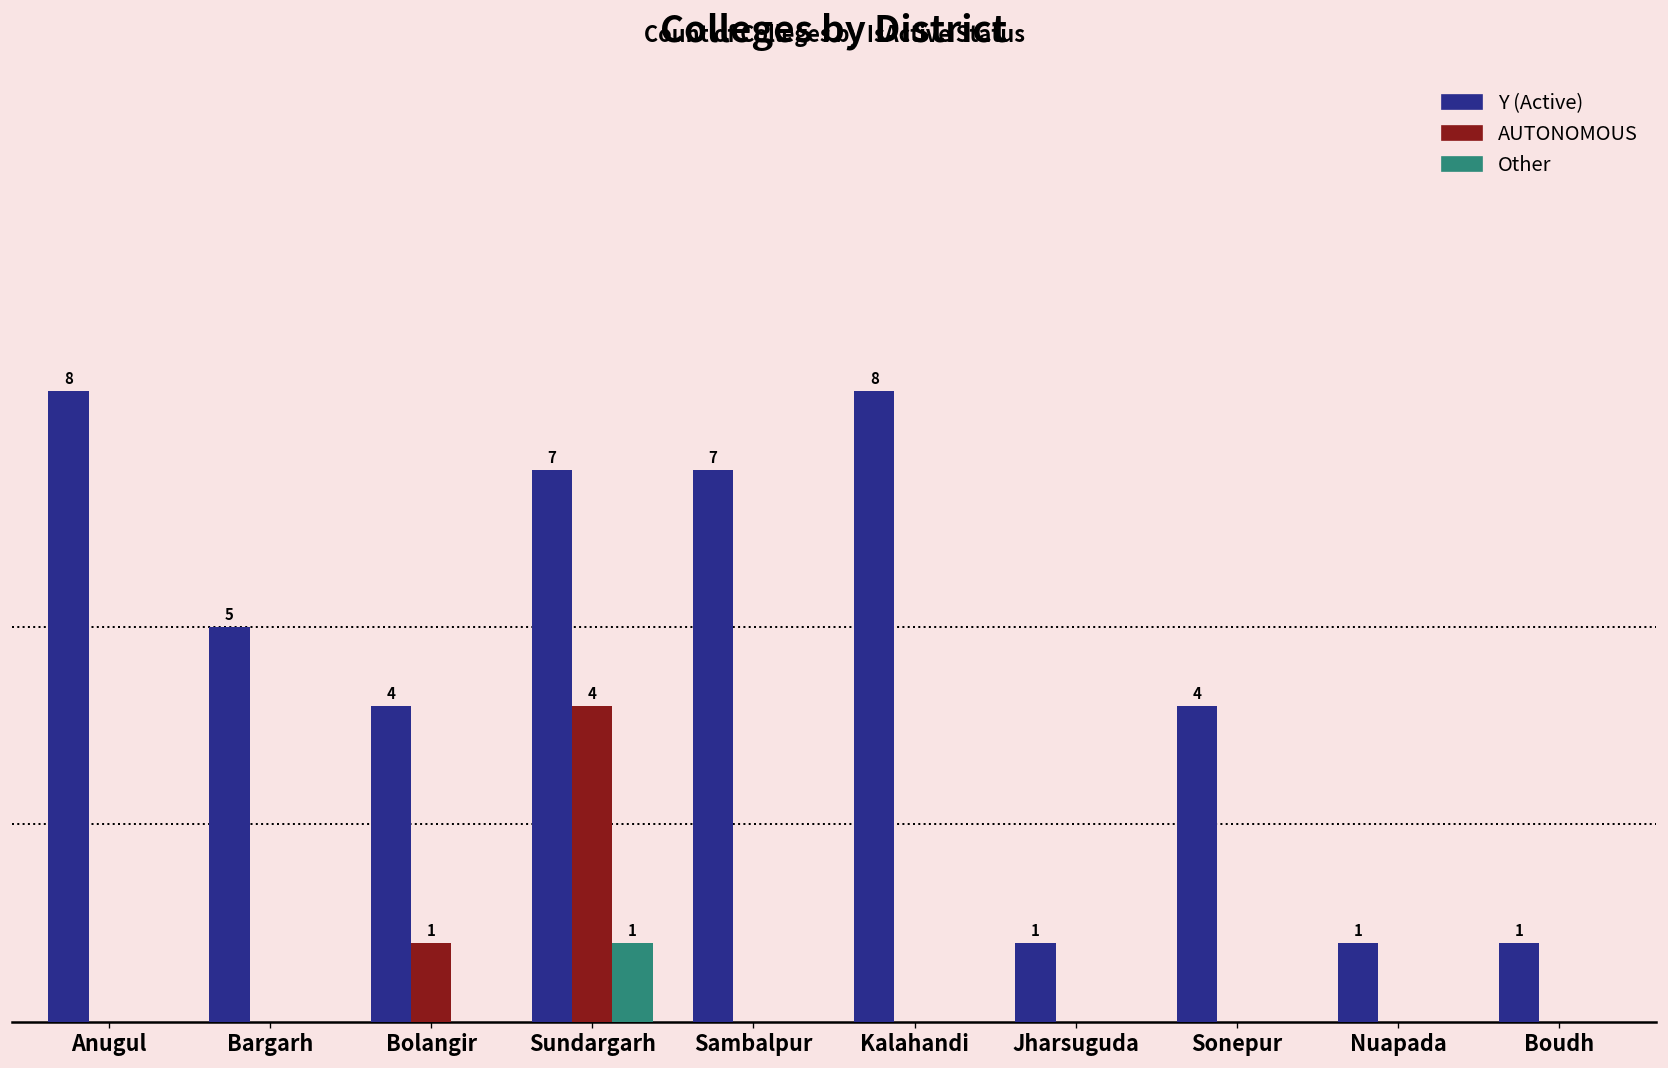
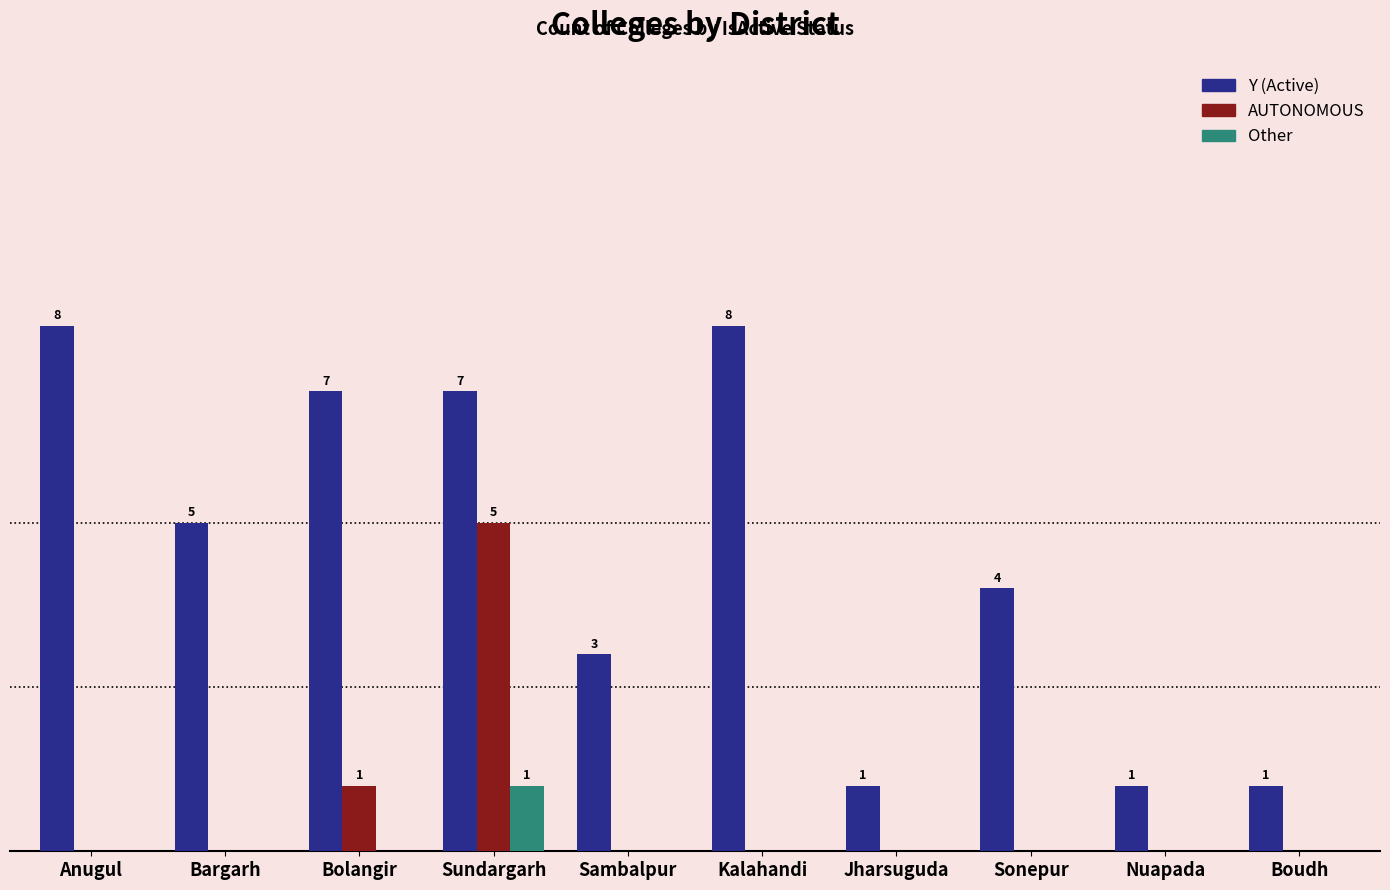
  {
    "Y (Active)": {
      "Anugul": 8,
      "Bargarh": 5,
-     "Bolangir": 4,
+     "Bolangir": 7,
      "Sundargarh": 7,
-     "Sambalpur": 7,
+     "Sambalpur": 3,
      "Kalahandi": 8,
      "Jharsuguda": 1,
      "Sonepur": 4,
      "Nuapada": 1,
      "Boudh": 1
    },
    "AUTONOMOUS": {
      "Bolangir": 1,
-     "Sundargarh": 4
+     "Sundargarh": 5
    },
    "Other": {
      "Sundargarh": 1
    }
  }
